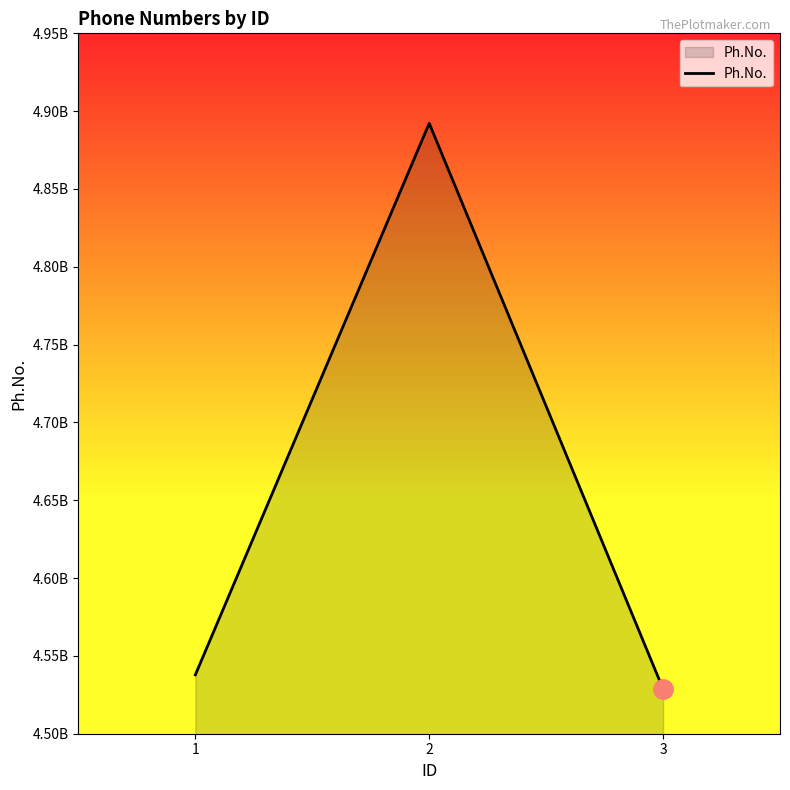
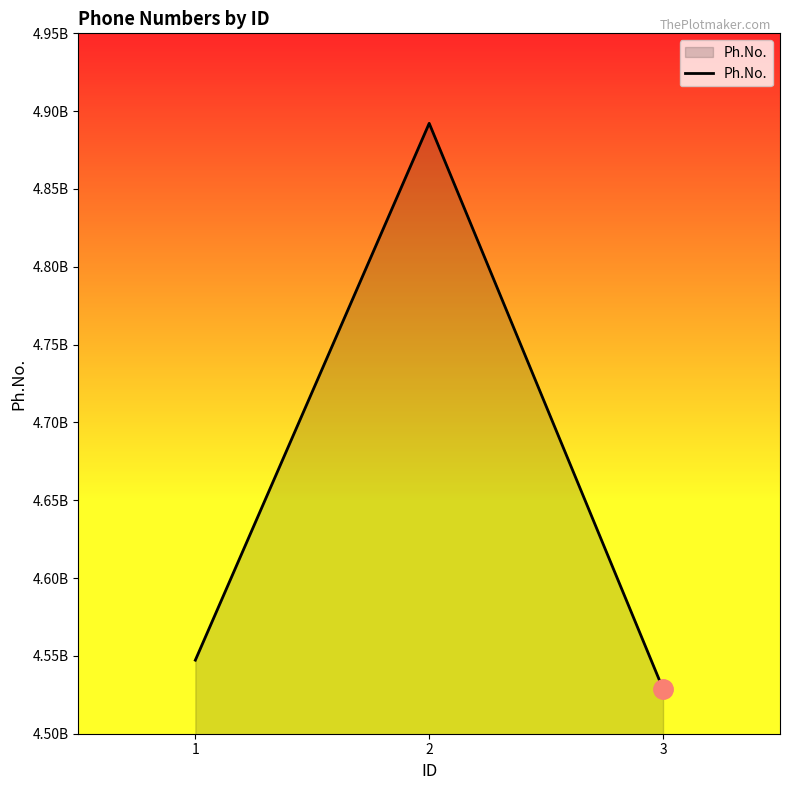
  {
    "Ph.No.": {
-     "1": 4538000000,
+     "1": 4547000000,
      "2": 4892000000
    }
  }
